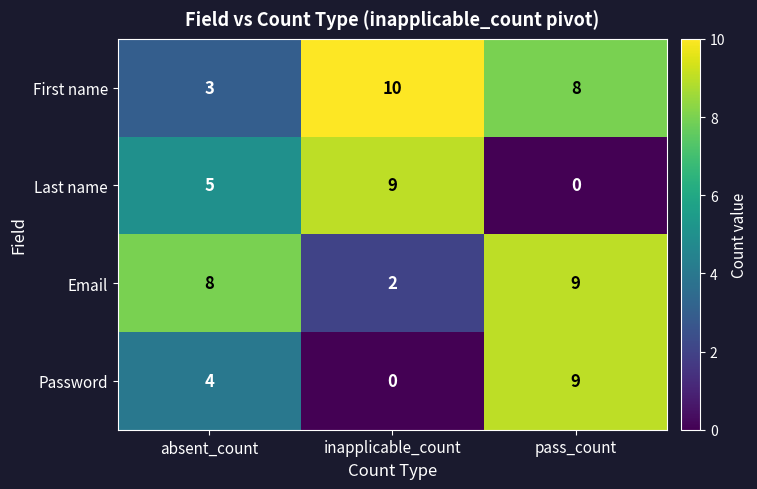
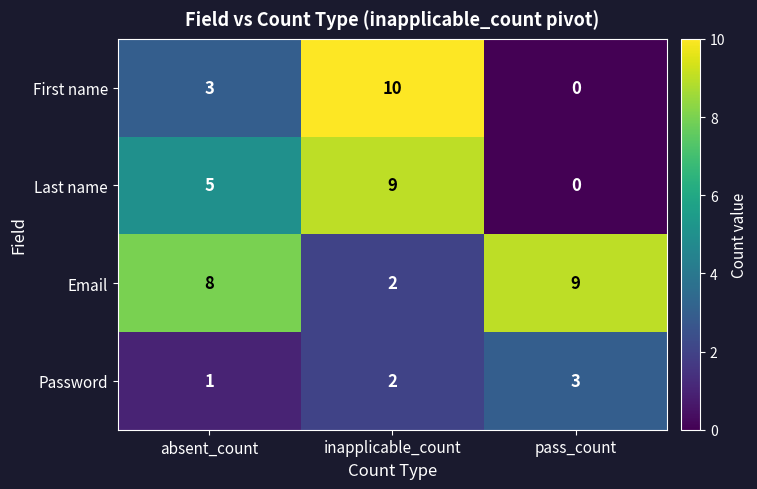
  {
    "First name": {
      "absent_count": 3,
      "inapplicable_count": 10,
-     "pass_count": 8
+     "pass_count": 0
    },
    "Last name": {
      "absent_count": 5,
      "inapplicable_count": 9,
      "pass_count": 0
    },
    "Email": {
      "absent_count": 8,
      "inapplicable_count": 2,
      "pass_count": 9
    },
    "Password": {
-     "absent_count": 4,
-     "inapplicable_count": 0,
-     "pass_count": 9
+     "absent_count": 1,
+     "inapplicable_count": 2,
+     "pass_count": 3
    }
  }
